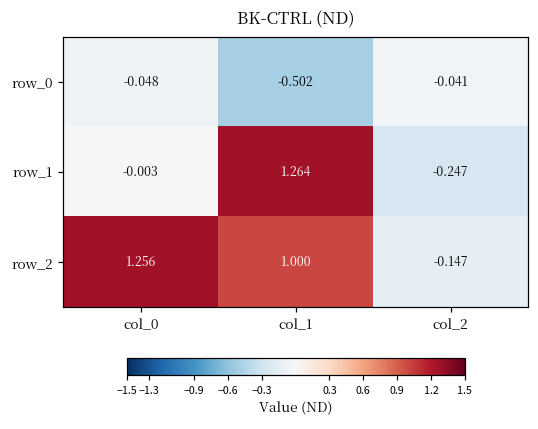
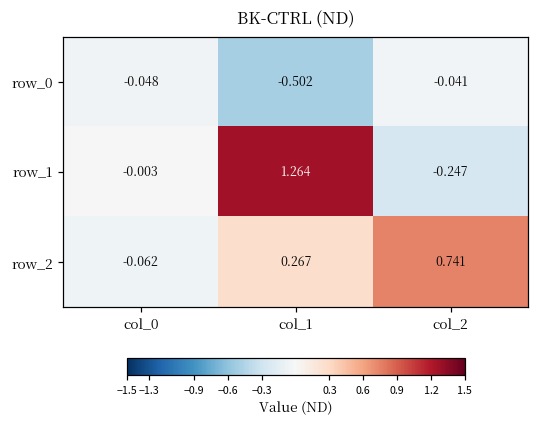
  {
    "row_0": {
      "col_0": -0.048,
      "col_1": -0.502,
      "col_2": -0.041
    },
    "row_1": {
      "col_0": -0.003,
      "col_1": 1.264,
      "col_2": -0.247
    },
    "row_2": {
-     "col_0": 1.256,
-     "col_1": 1.000,
-     "col_2": -0.147
+     "col_0": -0.062,
+     "col_1": 0.267,
+     "col_2": 0.741
    }
  }
